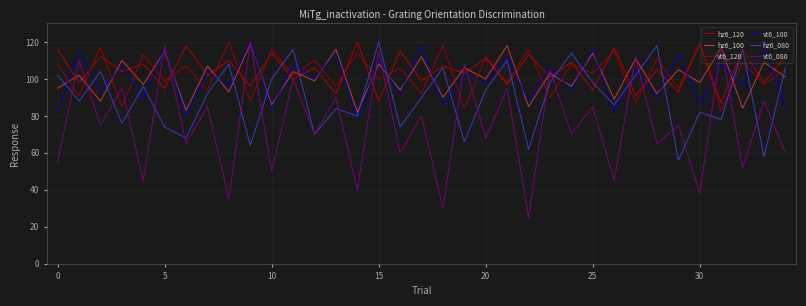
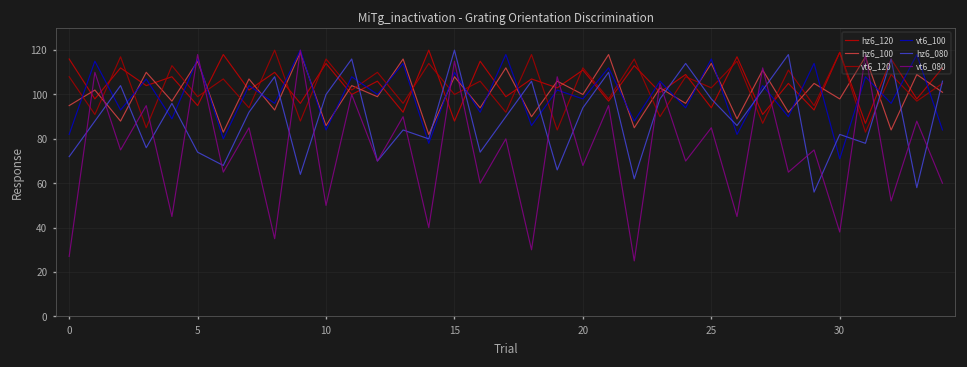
  {
    "hz6_100": {
      "0": 95,
      "10": 86,
      "15": 108,
      "20": 100,
      "25": 114,
      "30": 98
    },
    "vt6_100": {
      "0": 82,
      "10": 84,
      "15": 110,
      "20": 98,
      "25": 116,
-     "30": 86
+     "30": 71
    },
    "hz6_080": {
-     "0": 102,
+     "0": 72,
      "5": 74,
      "10": 100,
      "15": 120,
      "20": 94,
      "25": 98,
      "30": 82
    },
    "vt6_080": {
-     "0": 55,
+     "0": 27,
      "5": 118,
      "10": 50,
      "15": 115,
      "20": 68,
      "25": 85,
      "30": 38
    }
  }
